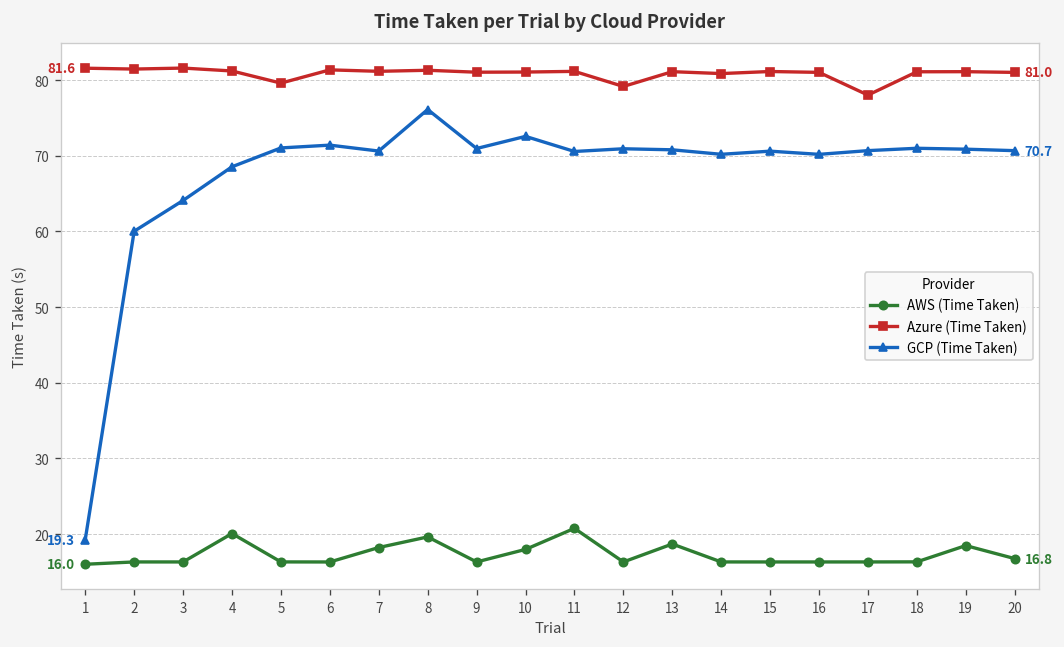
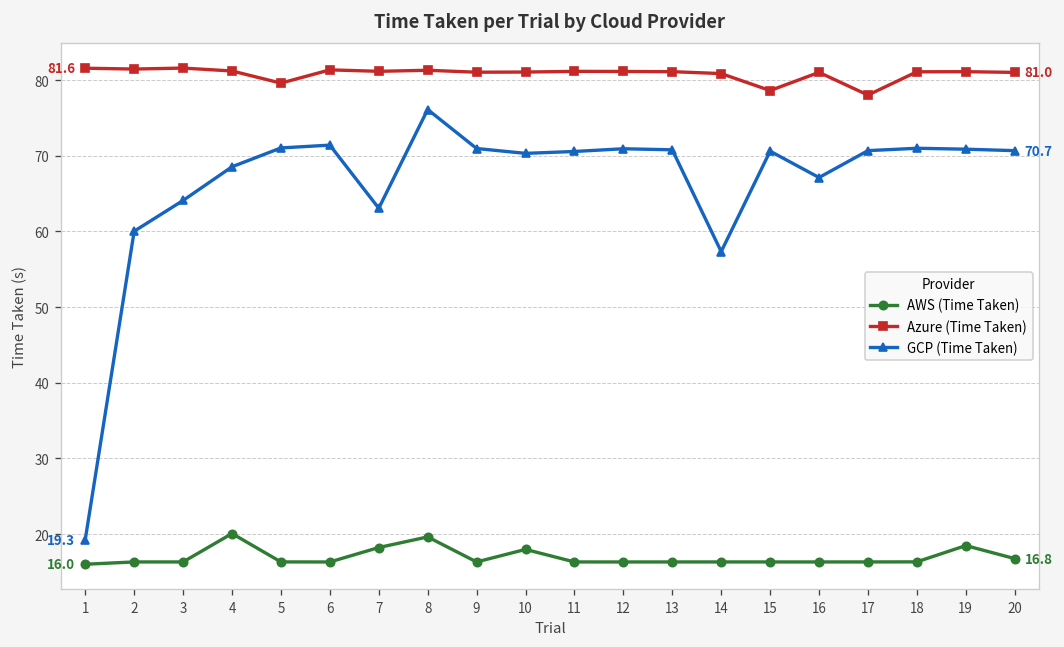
  {
    "AWS (Time Taken)": {
      "2": 16,
      "3": 16,
      "4": 20,
      "5": 16,
      "6": 16,
      "7": 18,
      "8": 20,
      "9": 16,
      "10": 18,
-     "11": 21,
+     "11": 16,
      "12": 16,
-     "13": 19,
+     "13": 16,
      "14": 16,
      "15": 16,
      "16": 16,
      "17": 16,
      "18": 16,
      "19": 18
    },
    "Azure (Time Taken)": {
      "2": 81,
      "3": 82,
      "4": 81,
      "5": 80,
      "6": 81,
      "7": 81,
      "8": 81,
      "9": 81,
      "10": 81,
      "11": 81,
-     "12": 79,
+     "12": 81,
      "13": 81,
      "14": 81,
-     "15": 81,
+     "15": 79,
      "16": 81,
      "17": 78,
      "18": 81,
      "19": 81
    },
    "GCP (Time Taken)": {
      "2": 60,
      "3": 64,
      "4": 69,
      "5": 71,
      "6": 71,
-     "7": 71,
+     "7": 63,
      "8": 76,
      "9": 71,
-     "10": 73,
+     "10": 70,
      "11": 71,
      "12": 71,
      "13": 71,
-     "14": 70,
+     "14": 57,
      "15": 71,
-     "16": 70,
+     "16": 67,
      "17": 71,
      "18": 71,
      "19": 71
    }
  }
